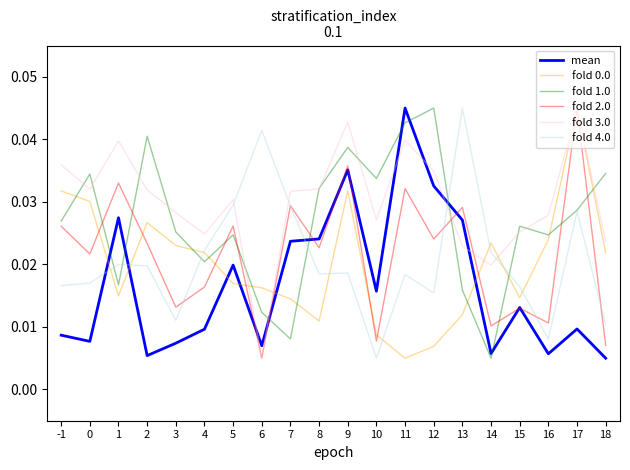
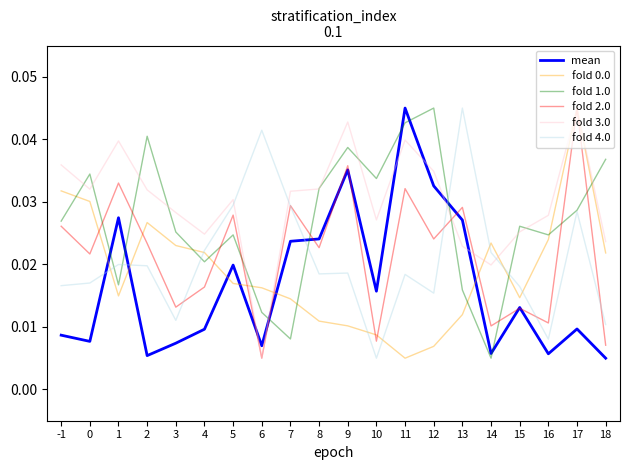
  {
    "mean": {
      "-1": 0.009,
      "0": 0.008,
      "1": 0.027,
      "2": 0.005,
      "3": 0.007,
      "4": 0.010,
      "5": 0.020,
      "6": 0.007,
      "7": 0.024,
      "8": 0.024,
      "9": 0.035,
      "10": 0.016,
      "11": 0.045,
      "12": 0.033,
      "13": 0.027,
      "14": 0.006,
      "16": 0.006,
      "17": 0.010,
      "18": 0.005
    },
    "fold 0.0": {
      "-1": 0.032,
      "0": 0.030,
      "1": 0.015,
      "2": 0.027,
      "3": 0.023,
      "5": 0.017,
      "6": 0.016,
      "7": 0.014,
      "8": 0.011,
-     "9": 0.032,
+     "9": 0.010,
      "10": 0.009,
      "11": 0.005,
      "12": 0.007,
      "13": 0.012,
      "14": 0.023,
      "15": 0.015,
      "16": 0.024,
      "18": 0.022
    },
    "fold 1.0": {
      "-1": 0.027,
      "0": 0.034,
      "1": 0.017,
      "2": 0.040,
      "3": 0.025,
      "4": 0.020,
      "5": 0.025,
      "6": 0.012,
      "7": 0.008,
      "9": 0.039,
      "10": 0.034,
      "11": 0.043,
      "12": 0.045,
      "13": 0.016,
      "14": 0.005,
      "15": 0.026,
      "16": 0.025,
-     "18": 0.035
+     "18": 0.037
    },
    "fold 2.0": {
      "-1": 0.026,
      "0": 0.022,
      "1": 0.033,
      "2": 0.023,
      "3": 0.013,
      "4": 0.016,
-     "5": 0.026,
+     "5": 0.028,
      "8": 0.023,
      "9": 0.036,
      "10": 0.008,
      "11": 0.032,
      "12": 0.024,
      "13": 0.029,
      "14": 0.010,
      "16": 0.011,
      "18": 0.007
    }
  }
